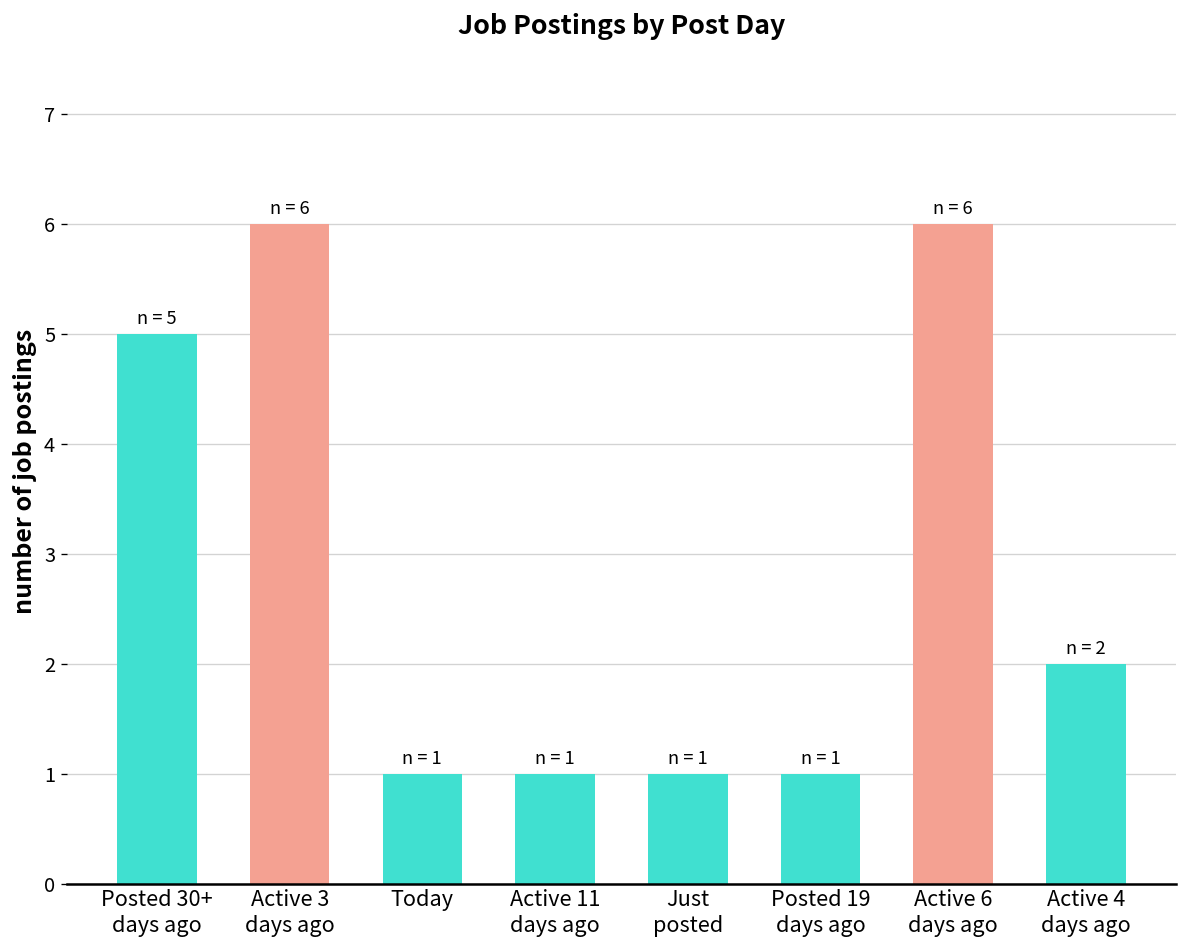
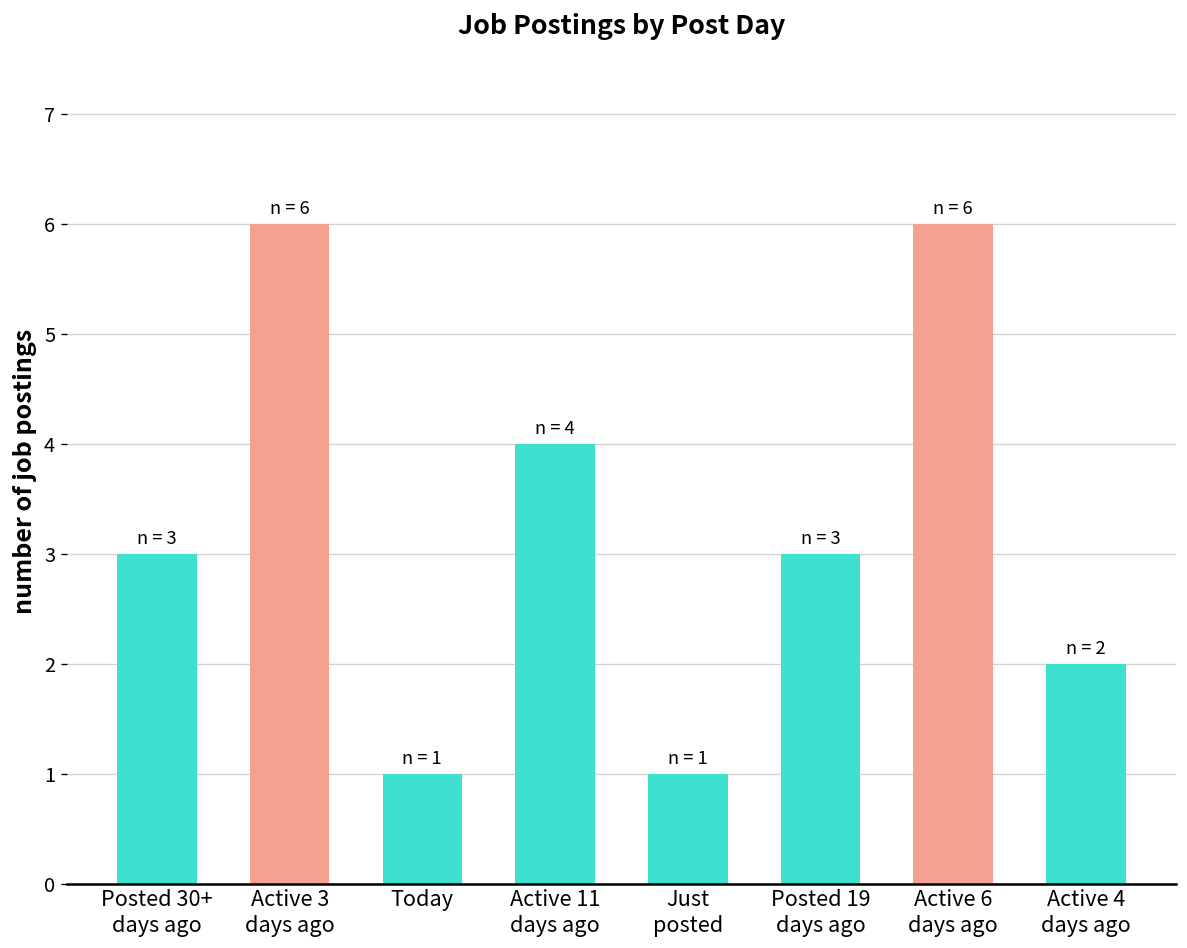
  {
-   "Posted 30+ days ago": 5,
+   "Posted 30+ days ago": 3,
    "Active 3 days ago": 6,
    "Today": 1,
-   "Active 11 days ago": 1,
+   "Active 11 days ago": 4,
    "Just posted": 1,
-   "Posted 19 days ago": 1,
+   "Posted 19 days ago": 3,
    "Active 6 days ago": 6,
    "Active 4 days ago": 2
  }
